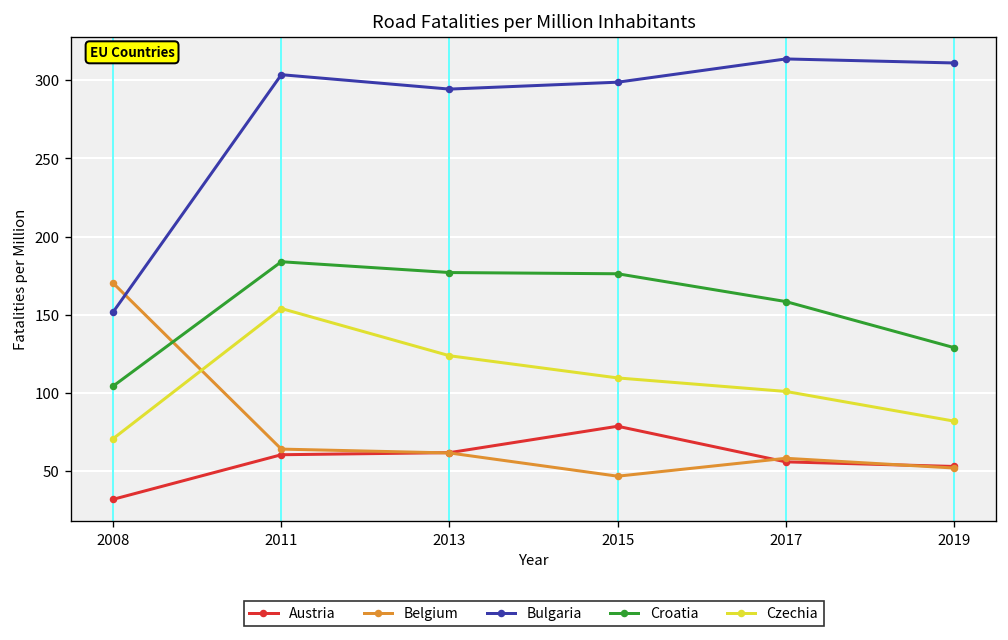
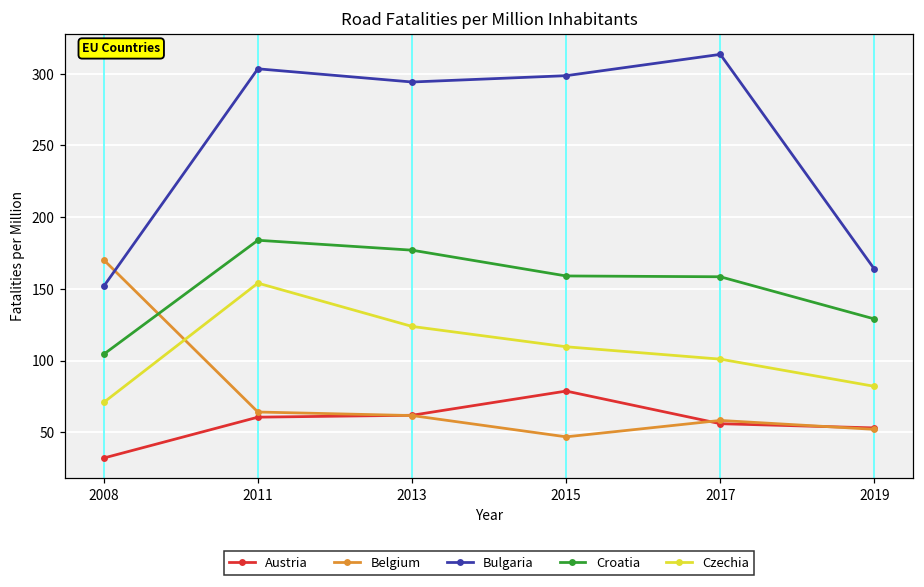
  {
    "Austria": {
      "2008": 32,
      "2011": 61,
      "2015": 79,
      "2017": 56
    },
    "Belgium": {
      "2008": 170,
      "2011": 64,
      "2015": 47,
      "2017": 58
    },
    "Bulgaria": {
      "2008": 152,
      "2011": 304,
      "2013": 294,
      "2015": 299,
      "2017": 314,
-     "2019": 311
+     "2019": 164
    },
    "Croatia": {
      "2008": 104,
      "2011": 184,
      "2013": 177,
-     "2015": 176,
+     "2015": 159,
      "2017": 158,
      "2019": 129
    },
    "Czechia": {
      "2008": 71,
      "2011": 154,
      "2013": 124,
      "2015": 110,
      "2017": 101,
      "2019": 82
    }
  }
